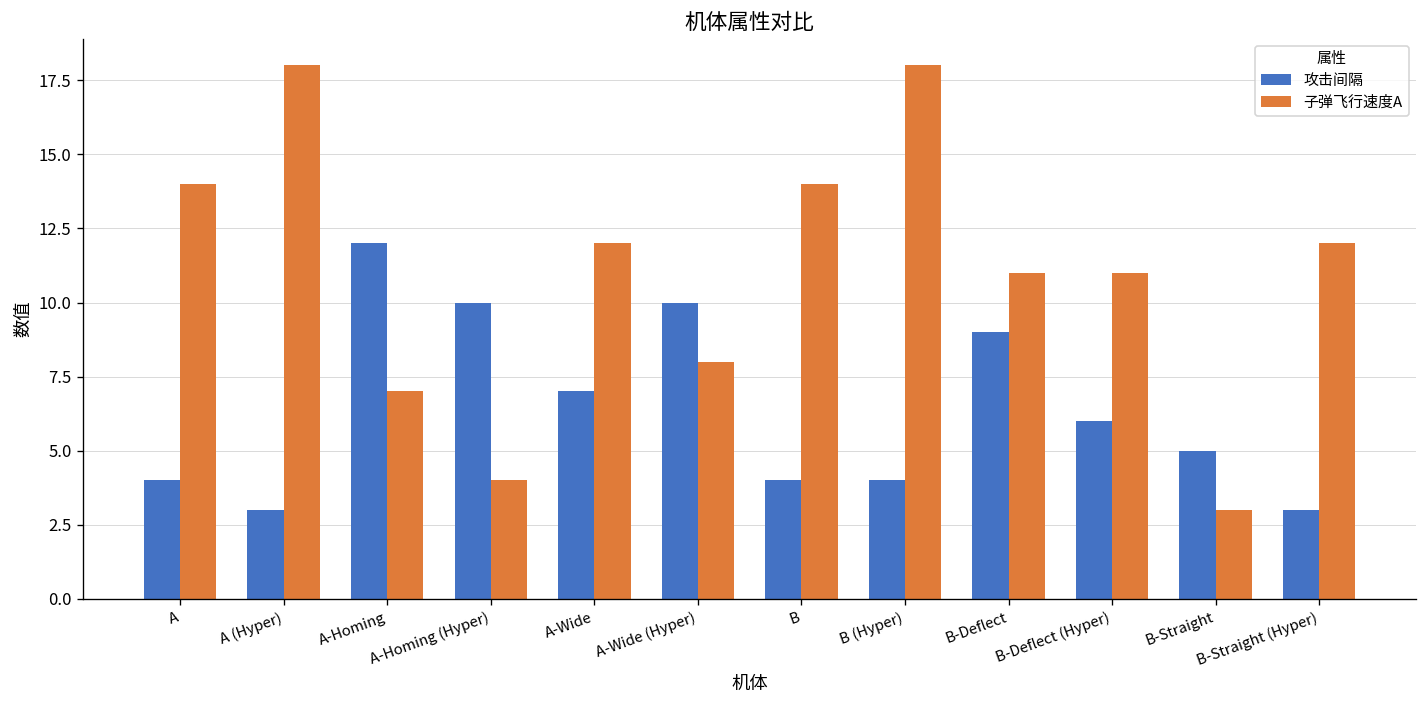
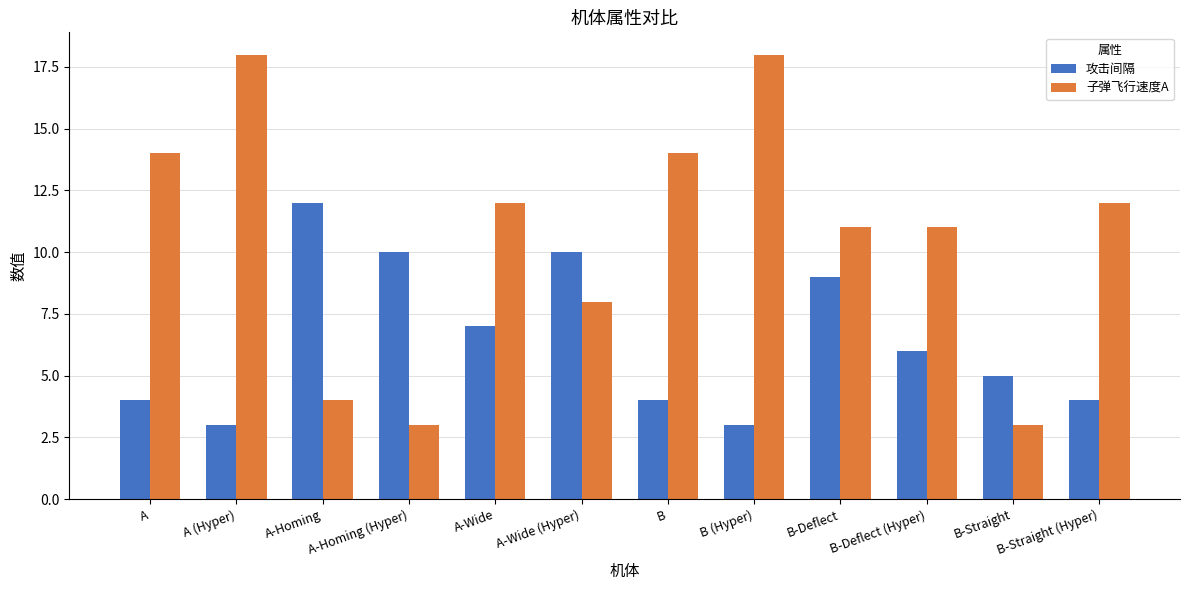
  {
    "攻击间隔": {
      "A": 4,
      "A (Hyper)": 3,
      "A-Homing": 12,
      "A-Homing (Hyper)": 10,
      "A-Wide": 7,
      "A-Wide (Hyper)": 10,
      "B": 4,
-     "B (Hyper)": 4,
+     "B (Hyper)": 3,
      "B-Deflect": 9,
      "B-Deflect (Hyper)": 6,
      "B-Straight": 5,
-     "B-Straight (Hyper)": 3
+     "B-Straight (Hyper)": 4
    },
    "子弹飞行速度A": {
      "A": 14,
      "A (Hyper)": 18,
-     "A-Homing": 7,
-     "A-Homing (Hyper)": 4,
+     "A-Homing": 4,
+     "A-Homing (Hyper)": 3,
      "A-Wide": 12,
      "A-Wide (Hyper)": 8,
      "B": 14,
      "B (Hyper)": 18,
      "B-Deflect": 11,
      "B-Deflect (Hyper)": 11,
      "B-Straight": 3,
      "B-Straight (Hyper)": 12
    }
  }
